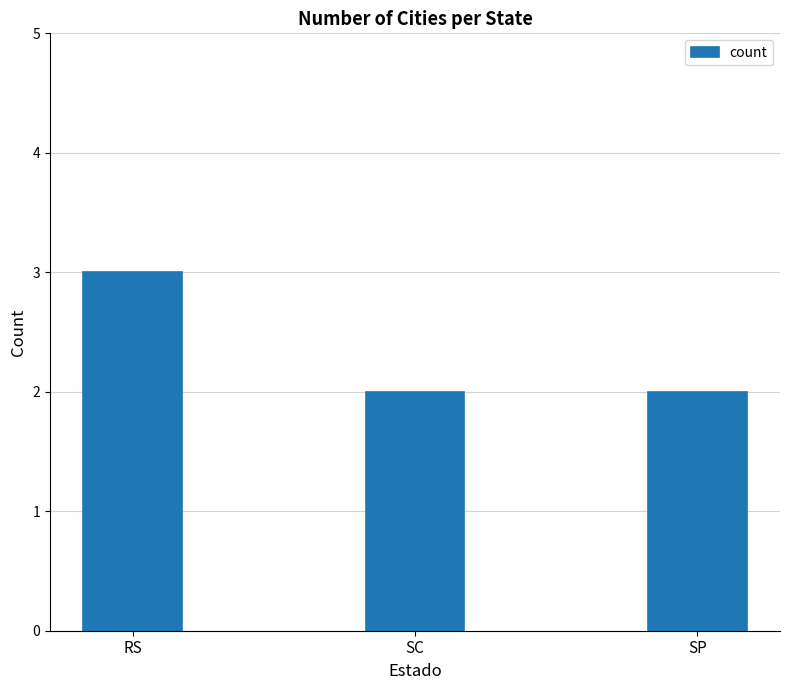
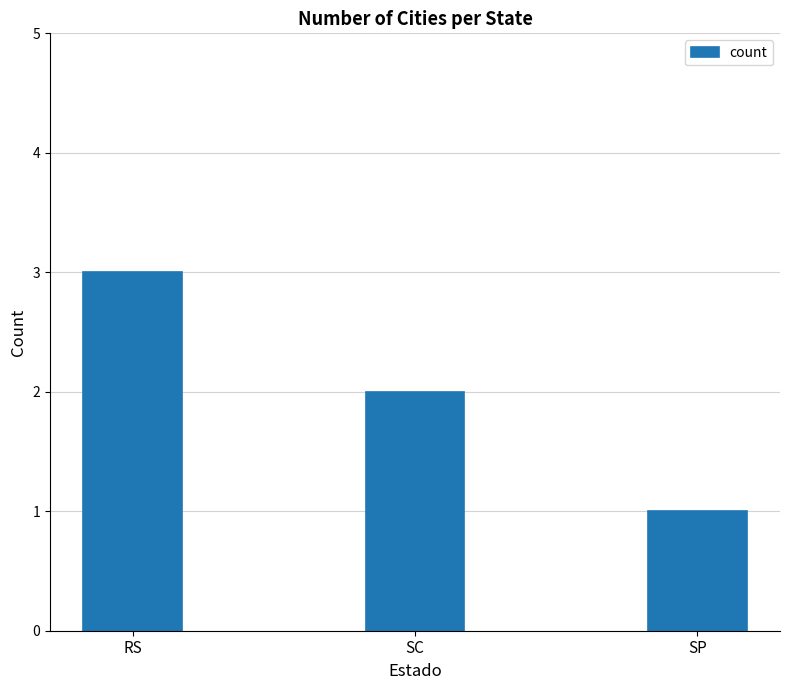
  {
    "RS": 3,
    "SC": 2,
-   "SP": 2
+   "SP": 1
  }
